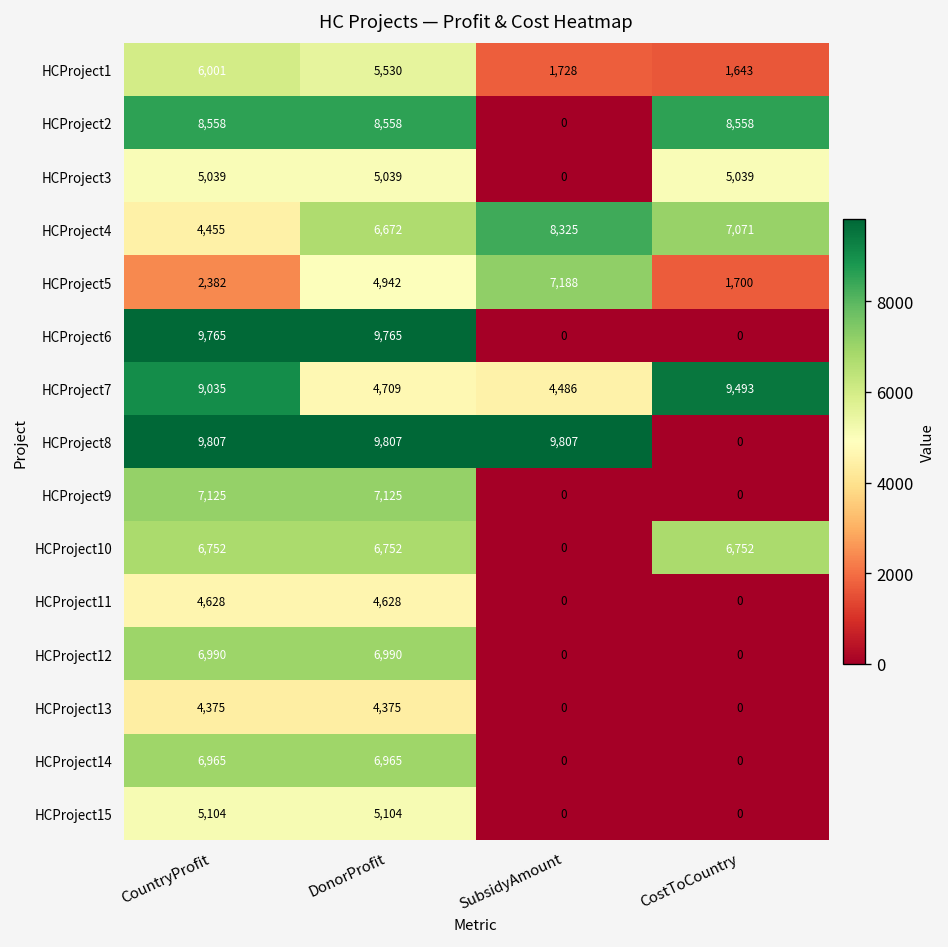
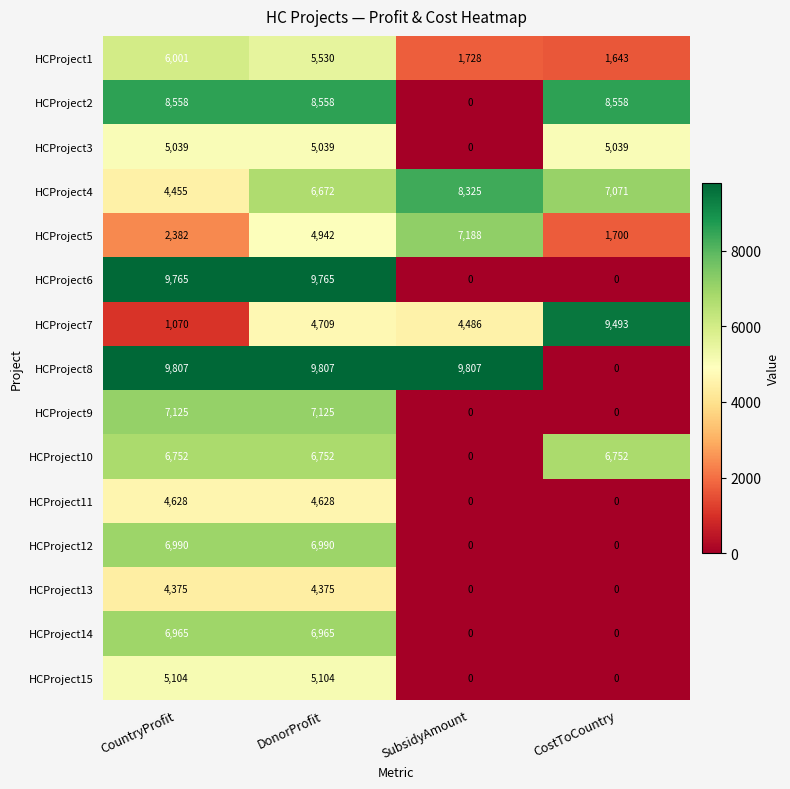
  {
    "HCProject1": {
      "CountryProfit": "6,001",
      "DonorProfit": "5,530",
      "SubsidyAmount": "1,728",
      "CostToCountry": "1,643"
    },
    "HCProject2": {
      "CountryProfit": "8,558",
      "DonorProfit": "8,558",
      "SubsidyAmount": "0",
      "CostToCountry": "8,558"
    },
    "HCProject3": {
      "CountryProfit": "5,039",
      "DonorProfit": "5,039",
      "SubsidyAmount": "0",
      "CostToCountry": "5,039"
    },
    "HCProject4": {
      "CountryProfit": "4,455",
      "DonorProfit": "6,672",
      "SubsidyAmount": "8,325",
      "CostToCountry": "7,071"
    },
    "HCProject5": {
      "CountryProfit": "2,382",
      "DonorProfit": "4,942",
      "SubsidyAmount": "7,188",
      "CostToCountry": "1,700"
    },
    "HCProject6": {
      "CountryProfit": "9,765",
      "DonorProfit": "9,765",
      "SubsidyAmount": "0",
      "CostToCountry": "0"
    },
    "HCProject7": {
-     "CountryProfit": "9,035",
+     "CountryProfit": "1,070",
      "DonorProfit": "4,709",
      "SubsidyAmount": "4,486",
      "CostToCountry": "9,493"
    },
    "HCProject8": {
      "CountryProfit": "9,807",
      "DonorProfit": "9,807",
      "SubsidyAmount": "9,807",
      "CostToCountry": "0"
    },
    "HCProject9": {
      "CountryProfit": "7,125",
      "DonorProfit": "7,125",
      "SubsidyAmount": "0",
      "CostToCountry": "0"
    },
    "HCProject10": {
      "CountryProfit": "6,752",
      "DonorProfit": "6,752",
      "SubsidyAmount": "0",
      "CostToCountry": "6,752"
    },
    "HCProject11": {
      "CountryProfit": "4,628",
      "DonorProfit": "4,628",
      "SubsidyAmount": "0",
      "CostToCountry": "0"
    },
    "HCProject12": {
      "CountryProfit": "6,990",
      "DonorProfit": "6,990",
      "SubsidyAmount": "0",
      "CostToCountry": "0"
    },
    "HCProject13": {
      "CountryProfit": "4,375",
      "DonorProfit": "4,375",
      "SubsidyAmount": "0",
      "CostToCountry": "0"
    },
    "HCProject14": {
      "CountryProfit": "6,965",
      "DonorProfit": "6,965",
      "SubsidyAmount": "0",
      "CostToCountry": "0"
    },
    "HCProject15": {
      "CountryProfit": "5,104",
      "DonorProfit": "5,104",
      "SubsidyAmount": "0",
      "CostToCountry": "0"
    }
  }
